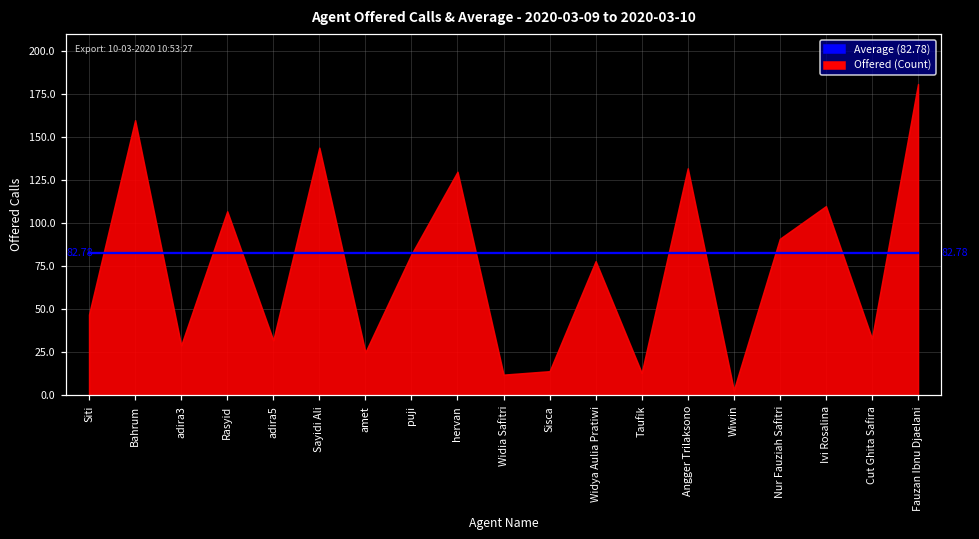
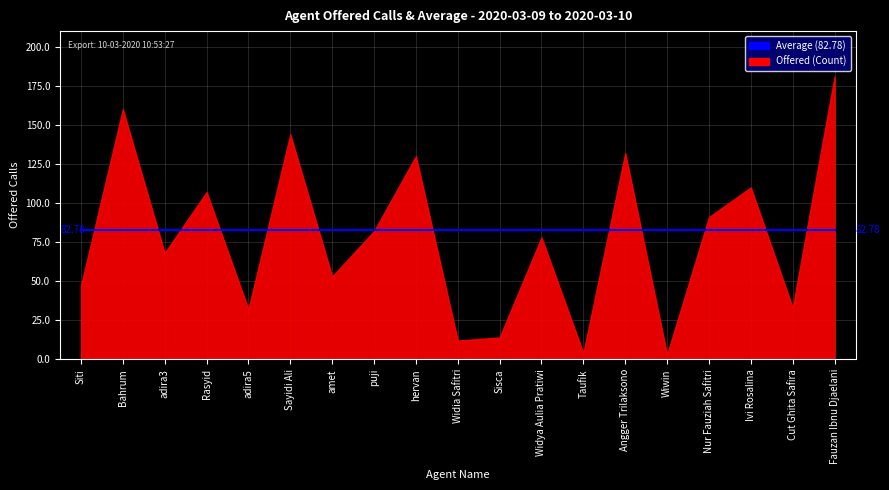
  {
    "Average (82.78)": {
      "Siti": 82.78,
      "Fauzan Ibnu Djaelani": 82.78
    },
    "Offered (Count)": {
      "Siti": 47,
      "Bahrum": 160,
-     "adira3": 29,
+     "adira3": 68,
      "Rasyid": 107,
      "adira5": 32,
      "Sayidi Ali": 144,
-     "amet": 25,
+     "amet": 53,
      "hervan": 130,
      "Widia Safitri": 12,
      "Sisca": 14,
      "Widya Aulia Pratiwi": 78,
-     "Taufik": 13,
+     "Taufik": 4,
      "Angger Trilaksono": 132,
      "Wiwin": 3,
      "Nur Fauziah Safitri": 91,
      "Ivi Rosalina": 110,
      "Cut Ghita Safira": 33,
      "Fauzan Ibnu Djaelani": 181
    }
  }
